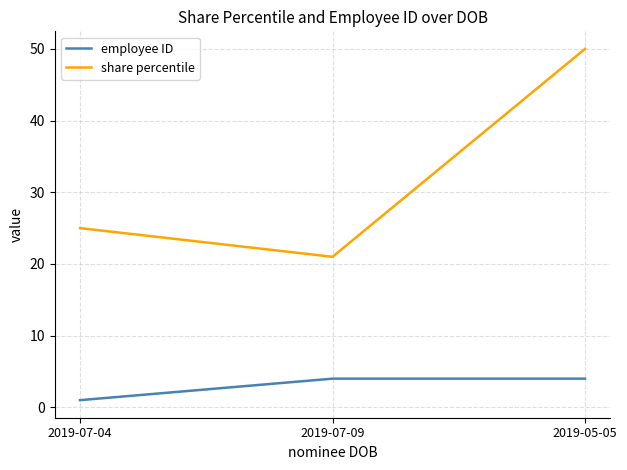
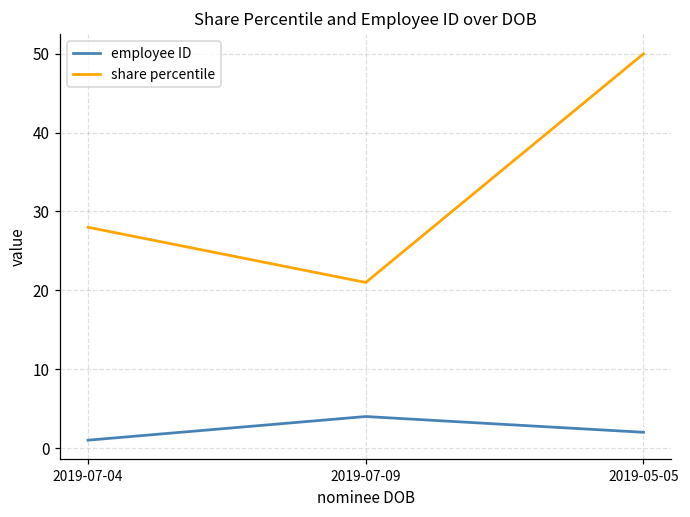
  {
    "employee ID": {
      "2019-07-04": 1,
      "2019-07-09": 4,
-     "2019-05-05": 4
+     "2019-05-05": 2
    },
    "share percentile": {
-     "2019-07-04": 25,
+     "2019-07-04": 28,
      "2019-07-09": 21,
      "2019-05-05": 50
    }
  }
